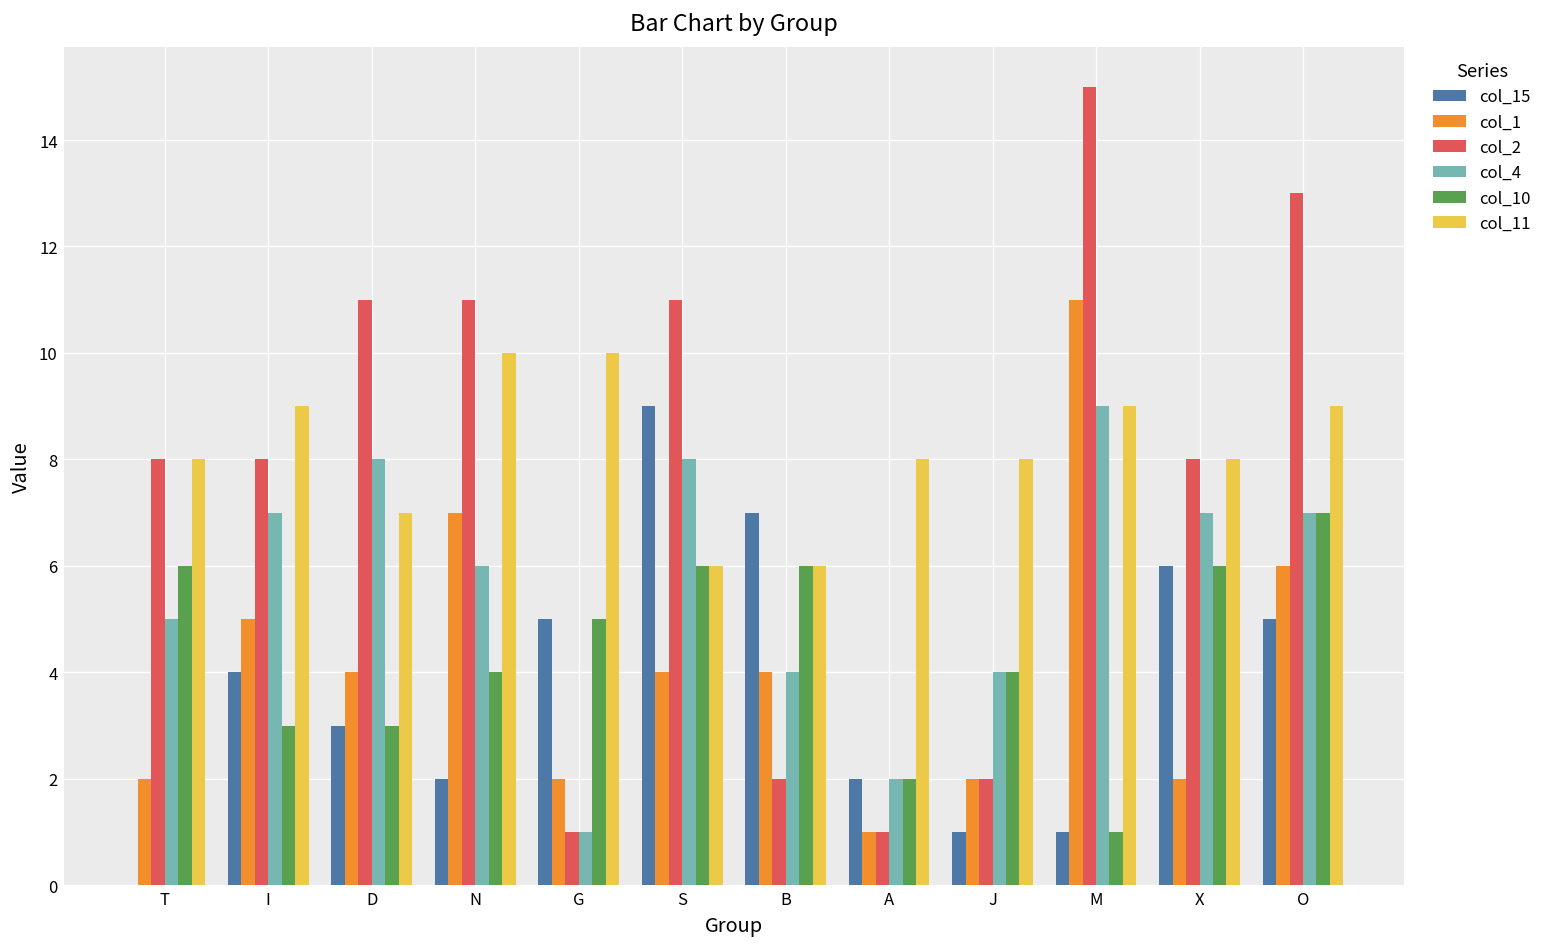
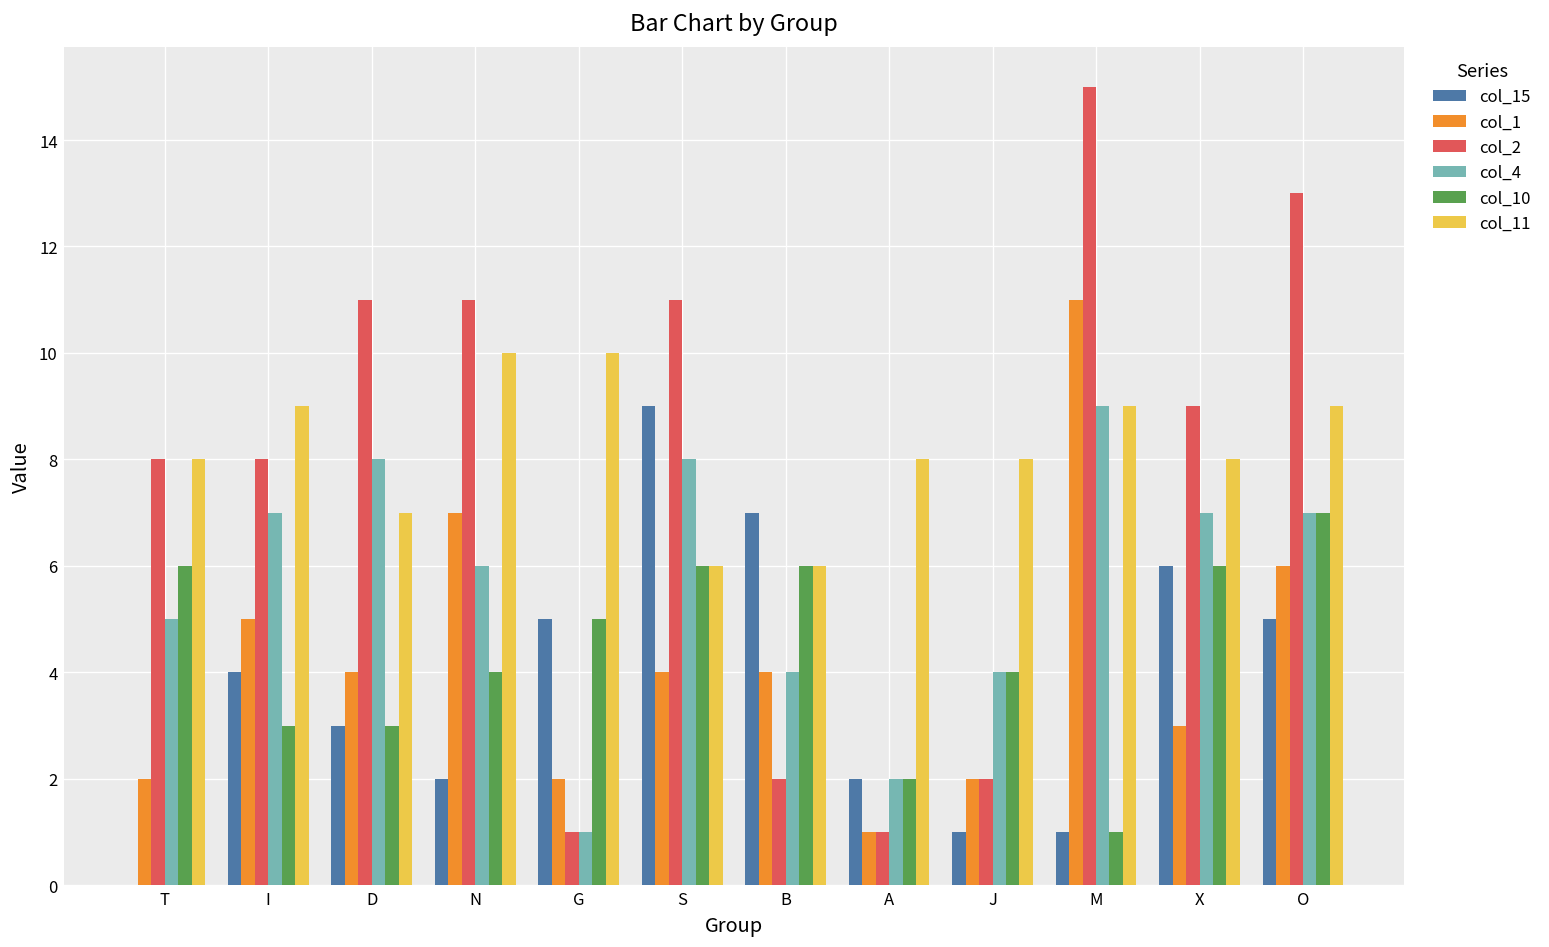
  {
    "col_15": {
      "T": 0,
      "I": 4,
      "D": 3,
      "N": 2,
      "G": 5,
      "S": 9,
      "B": 7,
      "A": 2,
      "J": 1,
      "M": 1,
      "X": 6,
      "O": 5
    },
    "col_1": {
      "T": 2,
      "I": 5,
      "D": 4,
      "N": 7,
      "G": 2,
      "S": 4,
      "B": 4,
      "A": 1,
      "J": 2,
      "M": 11,
-     "X": 2,
+     "X": 3,
      "O": 6
    },
    "col_2": {
      "T": 8,
      "I": 8,
      "D": 11,
      "N": 11,
      "G": 1,
      "S": 11,
      "B": 2,
      "A": 1,
      "J": 2,
      "M": 15,
-     "X": 8,
+     "X": 9,
      "O": 13
    },
    "col_4": {
      "T": 5,
      "I": 7,
      "D": 8,
      "N": 6,
      "G": 1,
      "S": 8,
      "B": 4,
      "A": 2,
      "J": 4,
      "M": 9,
      "X": 7,
      "O": 7
    },
    "col_10": {
      "T": 6,
      "I": 3,
      "D": 3,
      "N": 4,
      "G": 5,
      "S": 6,
      "B": 6,
      "A": 2,
      "J": 4,
      "M": 1,
      "X": 6,
      "O": 7
    },
    "col_11": {
      "T": 8,
      "I": 9,
      "D": 7,
      "N": 10,
      "G": 10,
      "S": 6,
      "B": 6,
      "A": 8,
      "J": 8,
      "M": 9,
      "X": 8,
      "O": 9
    }
  }
